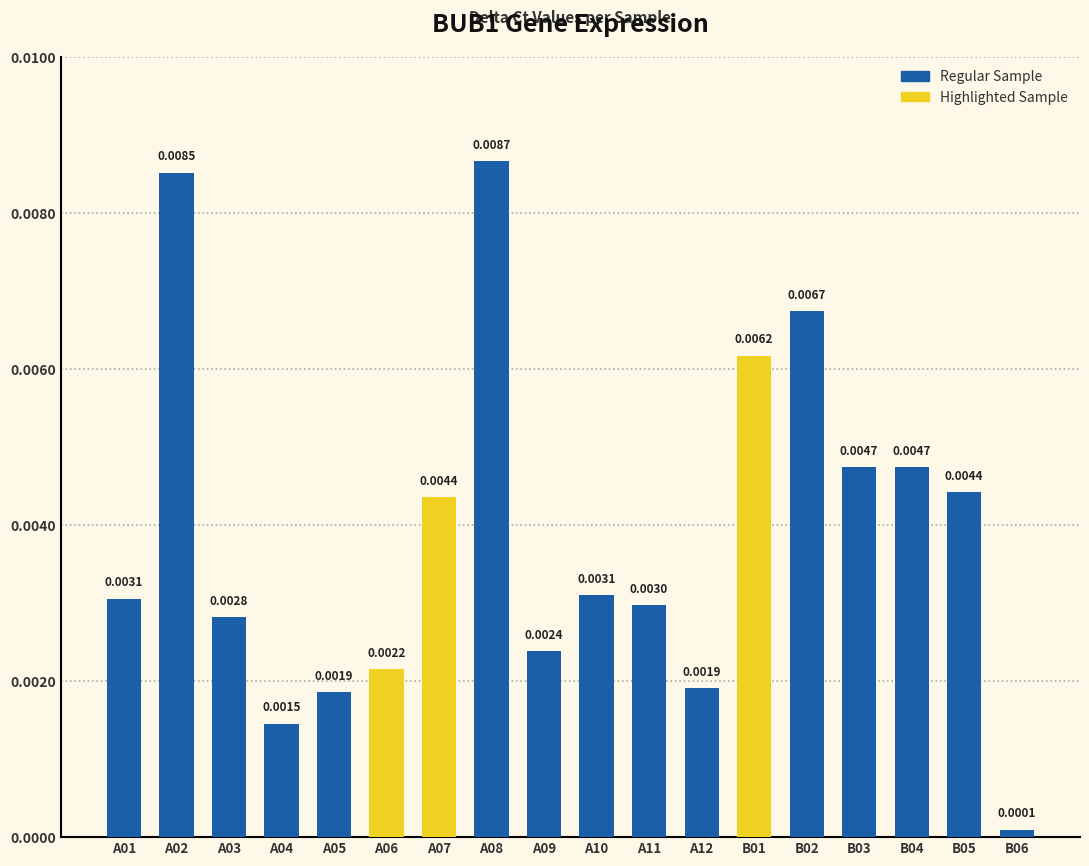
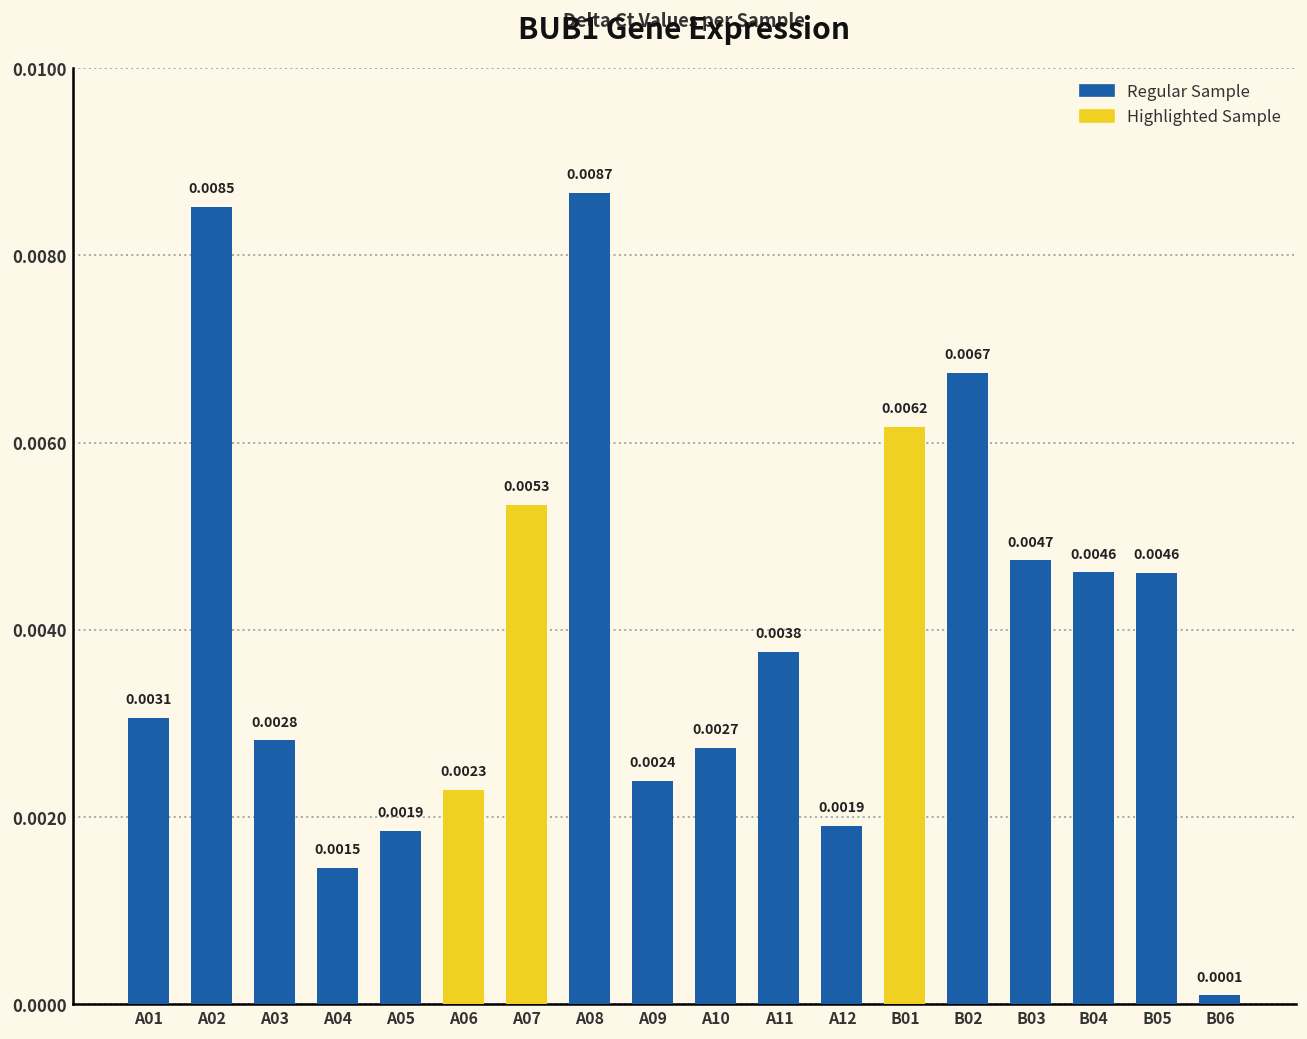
  {
    "A01": 0.0031,
    "A02": 0.0085,
    "A03": 0.0028,
    "A04": 0.0015,
    "A05": 0.0019,
-   "A06": 0.0022,
-   "A07": 0.0044,
+   "A06": 0.0023,
+   "A07": 0.0053,
    "A08": 0.0087,
    "A09": 0.0024,
-   "A10": 0.0031,
-   "A11": 0.0030,
+   "A10": 0.0027,
+   "A11": 0.0038,
    "A12": 0.0019,
    "B01": 0.0062,
    "B02": 0.0067,
    "B03": 0.0047,
-   "B04": 0.0047,
-   "B05": 0.0044,
+   "B04": 0.0046,
+   "B05": 0.0046,
    "B06": 0.0001
  }
